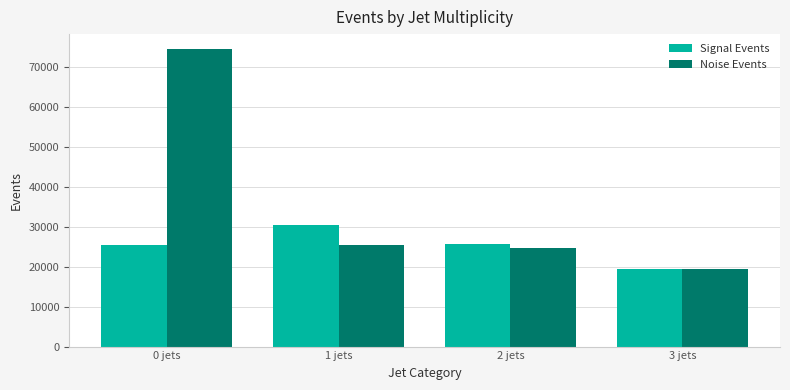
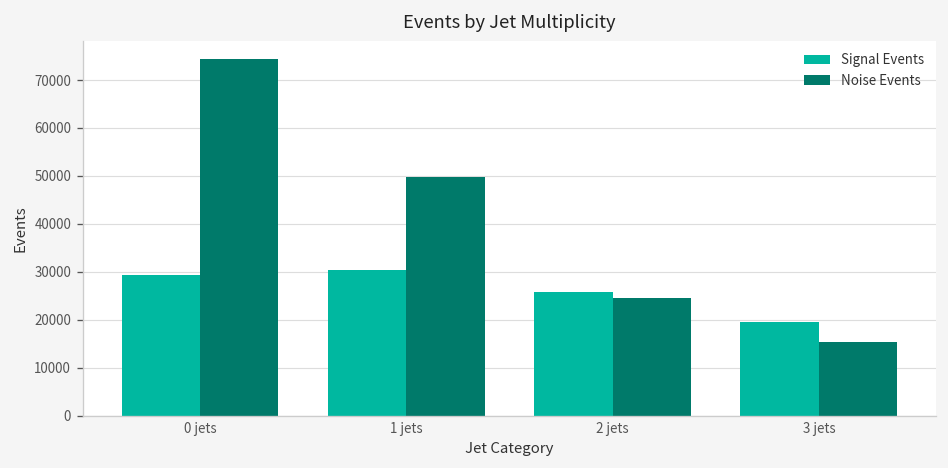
  {
    "Signal Events": {
-     "0 jets": 25000,
+     "0 jets": 29000,
      "1 jets": 30000,
      "2 jets": 26000,
      "3 jets": 20000
    },
    "Noise Events": {
      "0 jets": 74000,
-     "1 jets": 25000,
+     "1 jets": 50000,
      "2 jets": 25000,
-     "3 jets": 19000
+     "3 jets": 15000
    }
  }
